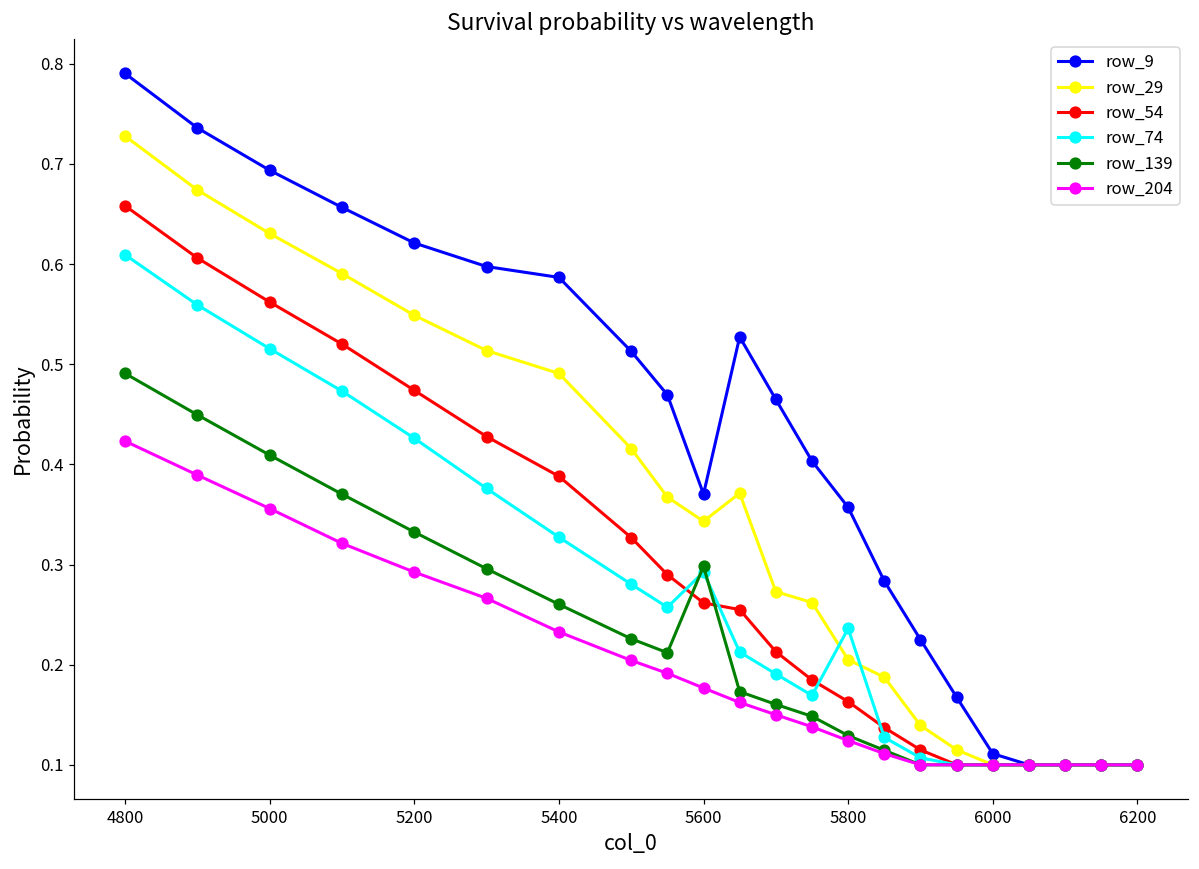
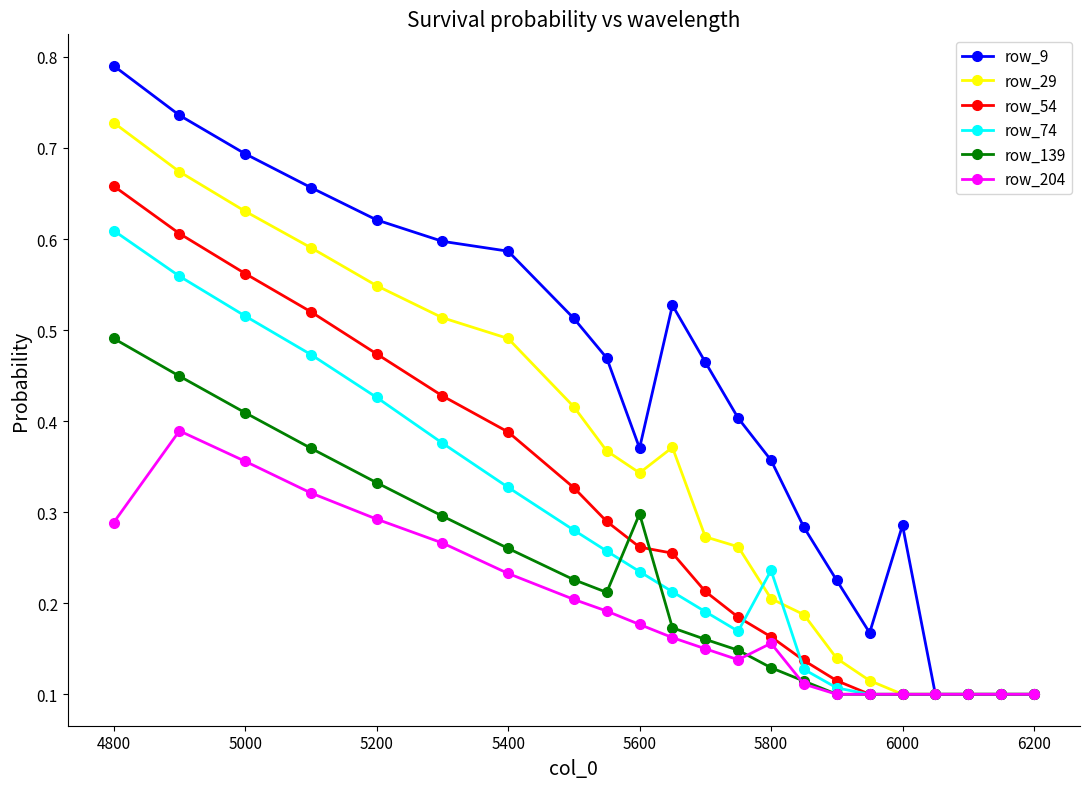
  {
    "row_9": {
      "4800": 0.79,
      "5000": 0.69,
      "5200": 0.62,
      "5400": 0.59,
      "5600": 0.37,
      "5800": 0.36,
-     "6000": 0.11
+     "6000": 0.29
    },
    "row_29": {
      "4800": 0.73,
      "5000": 0.63,
      "5200": 0.55,
      "5400": 0.49,
      "5600": 0.34,
      "5800": 0.21
    },
    "row_54": {
      "4800": 0.66,
      "5000": 0.56,
      "5200": 0.47,
      "5400": 0.39,
      "5600": 0.26,
      "5800": 0.16
    },
    "row_74": {
      "4800": 0.61,
      "5000": 0.52,
      "5200": 0.43,
      "5400": 0.33,
-     "5600": 0.29,
+     "5600": 0.23,
      "5800": 0.24
    },
    "row_139": {
      "4800": 0.49,
      "5000": 0.41,
      "5200": 0.33,
      "5400": 0.26,
      "5600": 0.30,
      "5800": 0.13
    },
    "row_204": {
-     "4800": 0.42,
+     "4800": 0.29,
      "5000": 0.36,
      "5200": 0.29,
      "5400": 0.23,
      "5600": 0.18,
-     "5800": 0.12
+     "5800": 0.16
    }
  }
